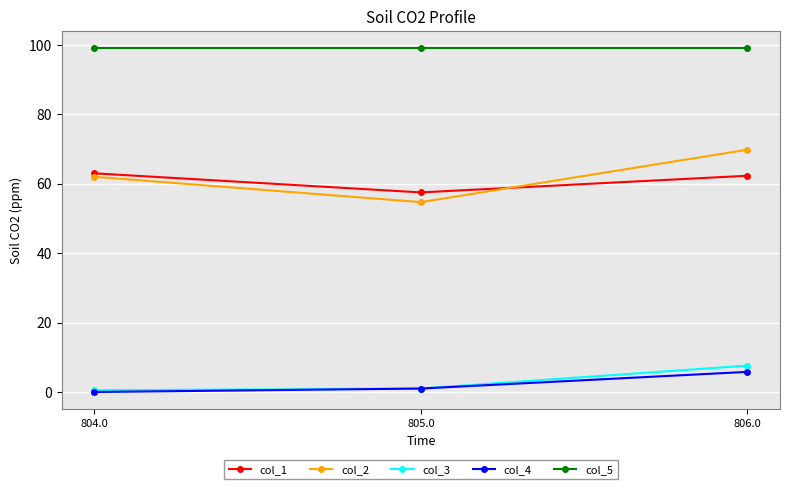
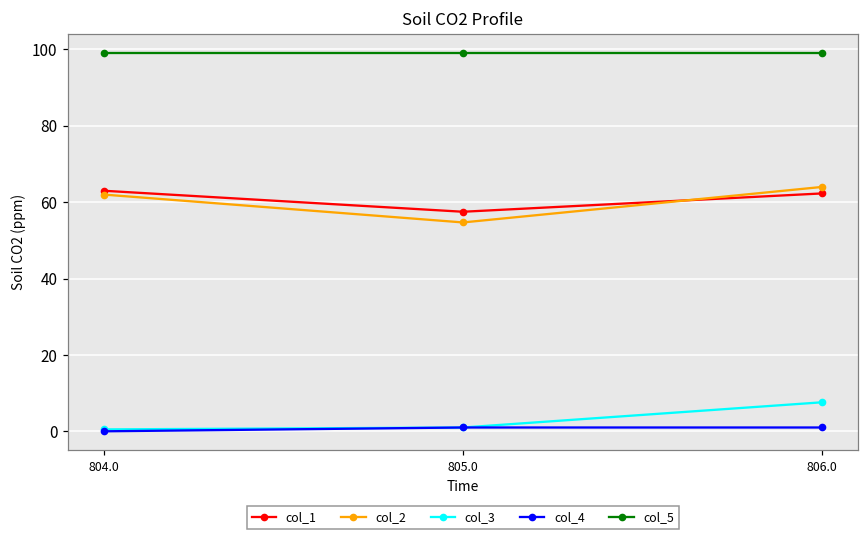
  {
    "col_1": {
      "804.0": 63,
      "805.0": 58,
      "806.0": 62
    },
    "col_2": {
      "804.0": 62,
      "805.0": 55,
-     "806.0": 70
+     "806.0": 64
    },
    "col_3": {
      "806.0": 8
    },
    "col_4": {
-     "806.0": 6
+     "806.0": 1
    },
    "col_5": {
      "804.0": 99,
      "805.0": 99,
      "806.0": 99
    }
  }
